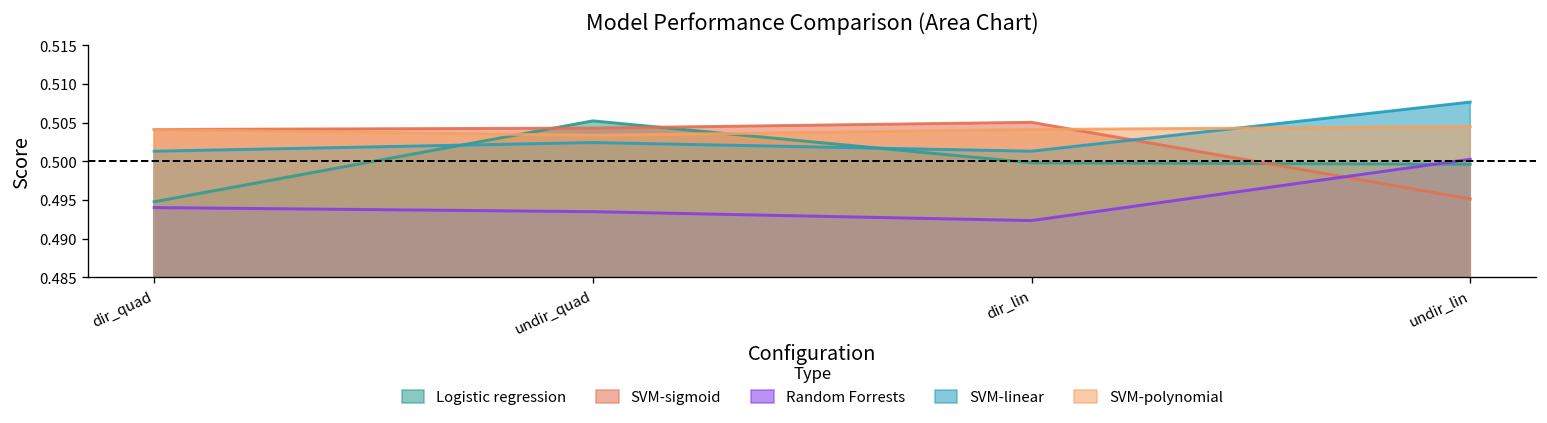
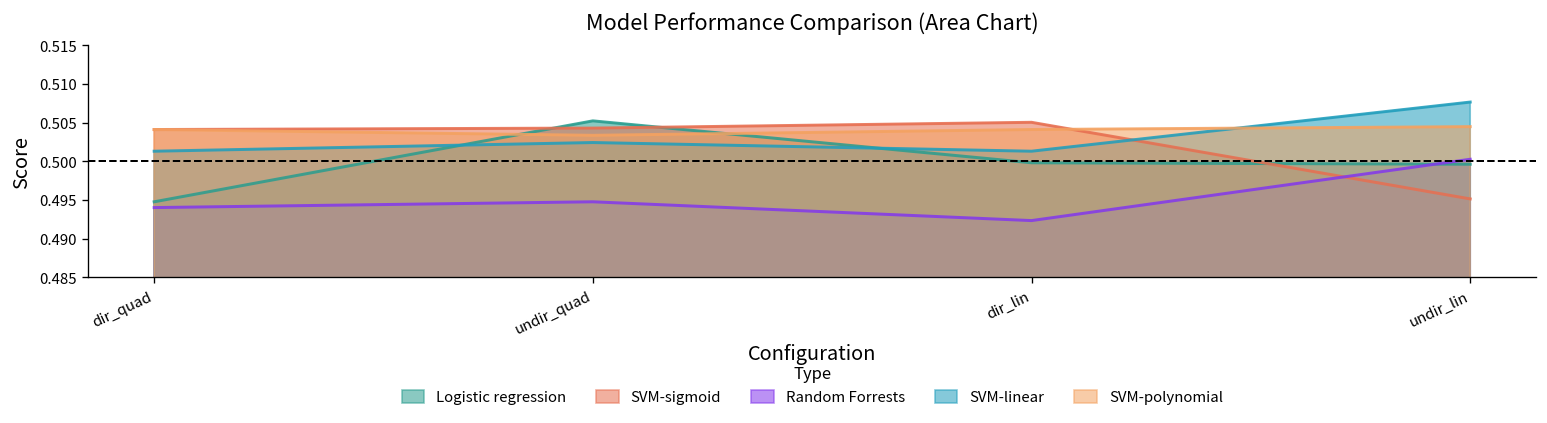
  {
    "Random Forrests": {
      "dir_quad": 0.494,
-     "undir_quad": 0.493,
+     "undir_quad": 0.495,
      "dir_lin": 0.492,
      "undir_lin": 0.500
    }
  }
